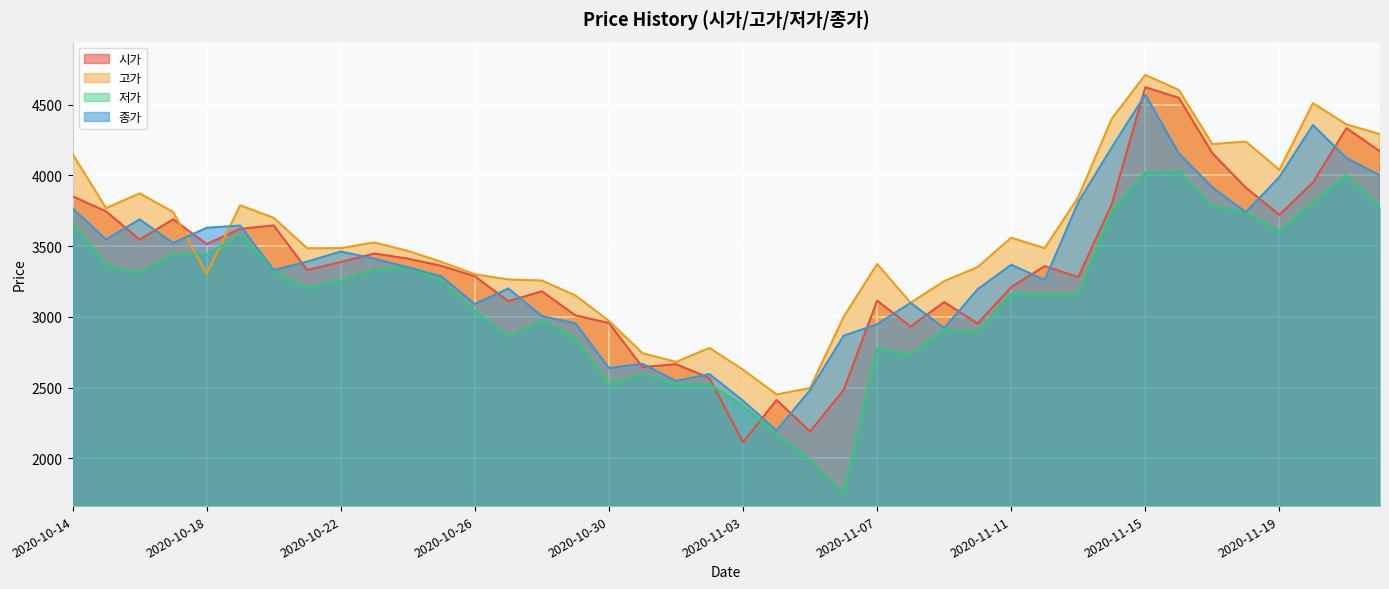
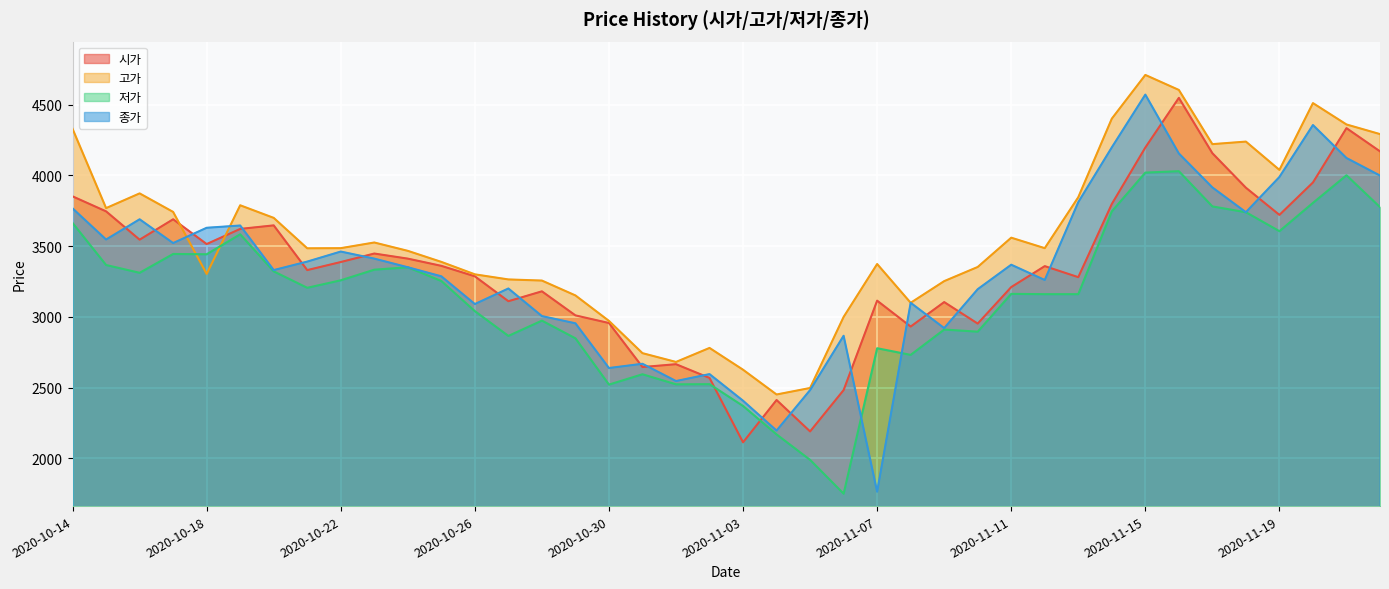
  {
    "시가": {
      "2020-10-14": 3850,
      "2020-10-18": 3510,
      "2020-10-22": 3390,
      "2020-11-03": 2110,
      "2020-11-07": 3110,
      "2020-11-11": 3210,
-     "2020-11-15": 4620,
+     "2020-11-15": 4200,
      "2020-11-19": 3720
    },
    "고가": {
-     "2020-10-14": 4150,
+     "2020-10-14": 4330,
      "2020-10-18": 3300,
      "2020-10-22": 3490,
      "2020-11-03": 2630,
      "2020-11-07": 3370,
      "2020-11-11": 3560,
      "2020-11-15": 4710,
      "2020-11-19": 4040
    },
    "저가": {
      "2020-10-14": 3660,
      "2020-10-18": 3440,
      "2020-10-22": 3260,
      "2020-10-26": 3040,
      "2020-10-30": 2520,
      "2020-11-03": 2370,
      "2020-11-07": 2780,
      "2020-11-11": 3160,
      "2020-11-15": 4020,
      "2020-11-19": 3610
    },
    "종가": {
      "2020-10-14": 3770,
      "2020-10-18": 3630,
      "2020-10-22": 3460,
      "2020-10-26": 3090,
      "2020-10-30": 2640,
      "2020-11-03": 2410,
-     "2020-11-07": 2950,
+     "2020-11-07": 1760,
      "2020-11-11": 3370,
      "2020-11-15": 4570,
      "2020-11-19": 3990
    }
  }
